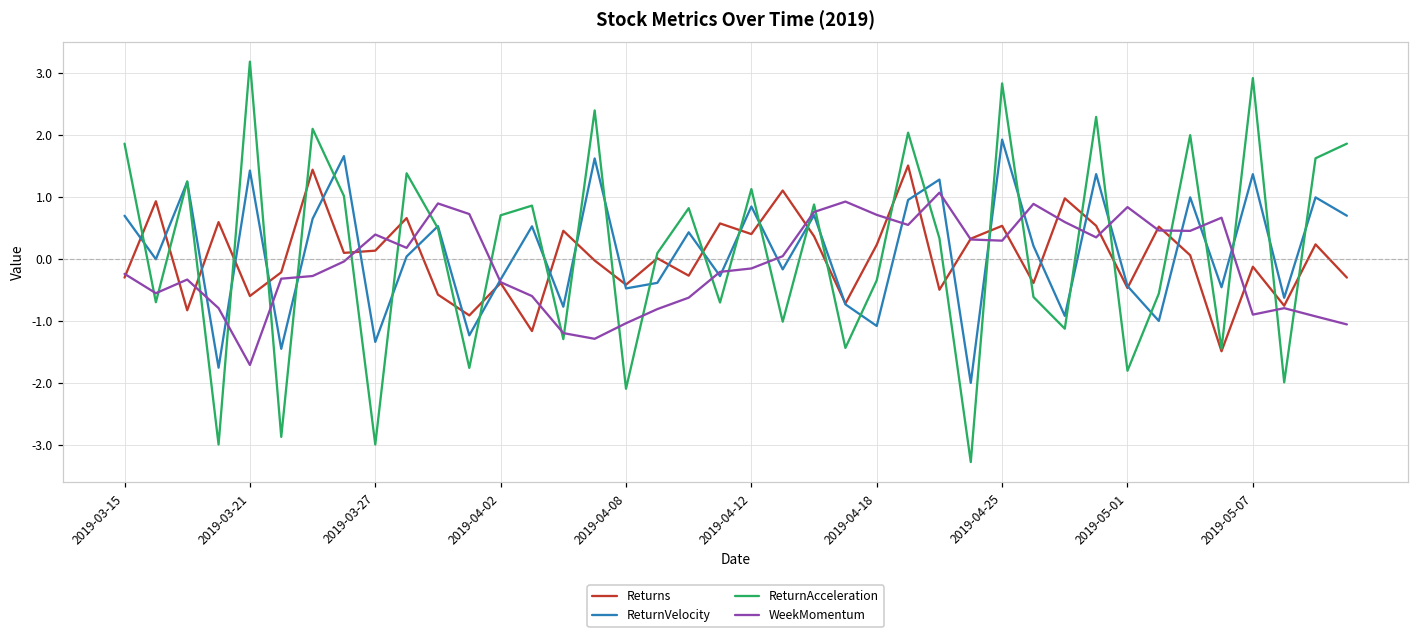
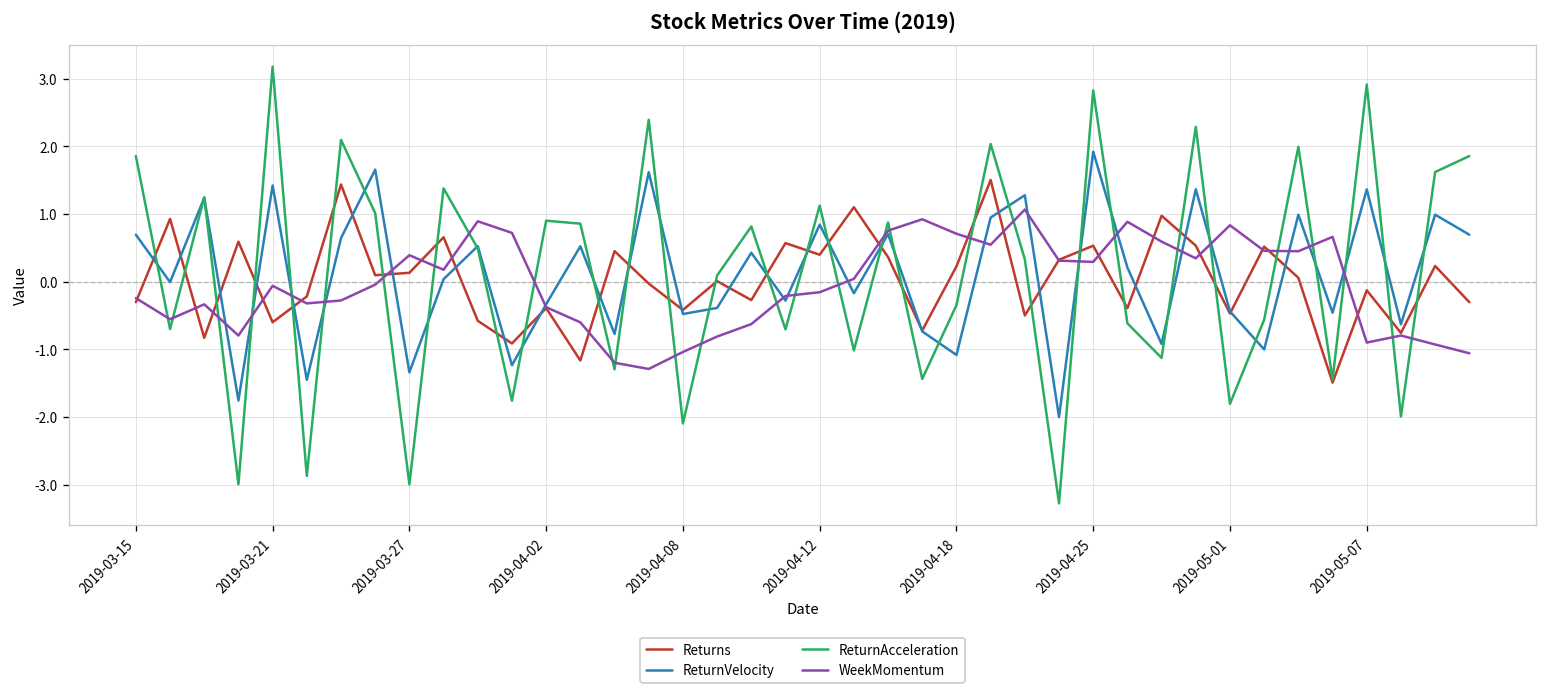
  {
    "Returns": {
      "2019-03-15": -0.3,
      "2019-03-21": -0.6,
      "2019-03-27": 0.1,
      "2019-04-08": -0.4,
      "2019-04-12": 0.4,
      "2019-04-18": 0.2,
      "2019-04-25": 0.5,
      "2019-05-07": -0.1
    },
    "ReturnVelocity": {
      "2019-03-15": 0.7,
      "2019-03-21": 1.4,
      "2019-03-27": -1.3,
      "2019-04-02": -0.3,
      "2019-04-08": -0.5,
      "2019-04-12": 0.8,
      "2019-04-18": -1.1,
      "2019-04-25": 1.9,
      "2019-05-07": 1.4
    },
    "ReturnAcceleration": {
      "2019-03-15": 1.9,
      "2019-03-21": 3.2,
      "2019-03-27": -3.0,
-     "2019-04-02": 0.7,
+     "2019-04-02": 0.9,
      "2019-04-08": -2.1,
      "2019-04-12": 1.1,
      "2019-04-18": -0.3,
      "2019-04-25": 2.8,
      "2019-05-01": -1.8,
      "2019-05-07": 2.9
    },
    "WeekMomentum": {
      "2019-03-15": -0.2,
-     "2019-03-21": -1.7,
+     "2019-03-21": -0.1,
      "2019-03-27": 0.4,
      "2019-04-08": -1.0,
      "2019-04-12": -0.2,
      "2019-04-18": 0.7,
      "2019-04-25": 0.3,
      "2019-05-01": 0.8,
      "2019-05-07": -0.9
    }
  }
